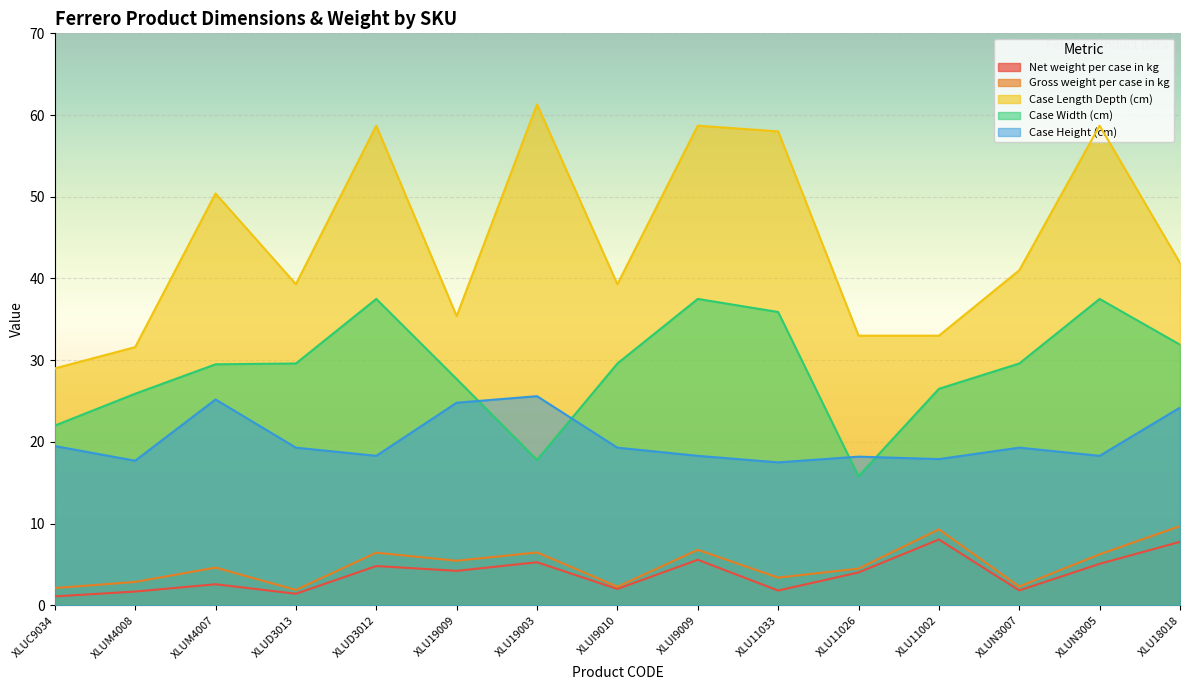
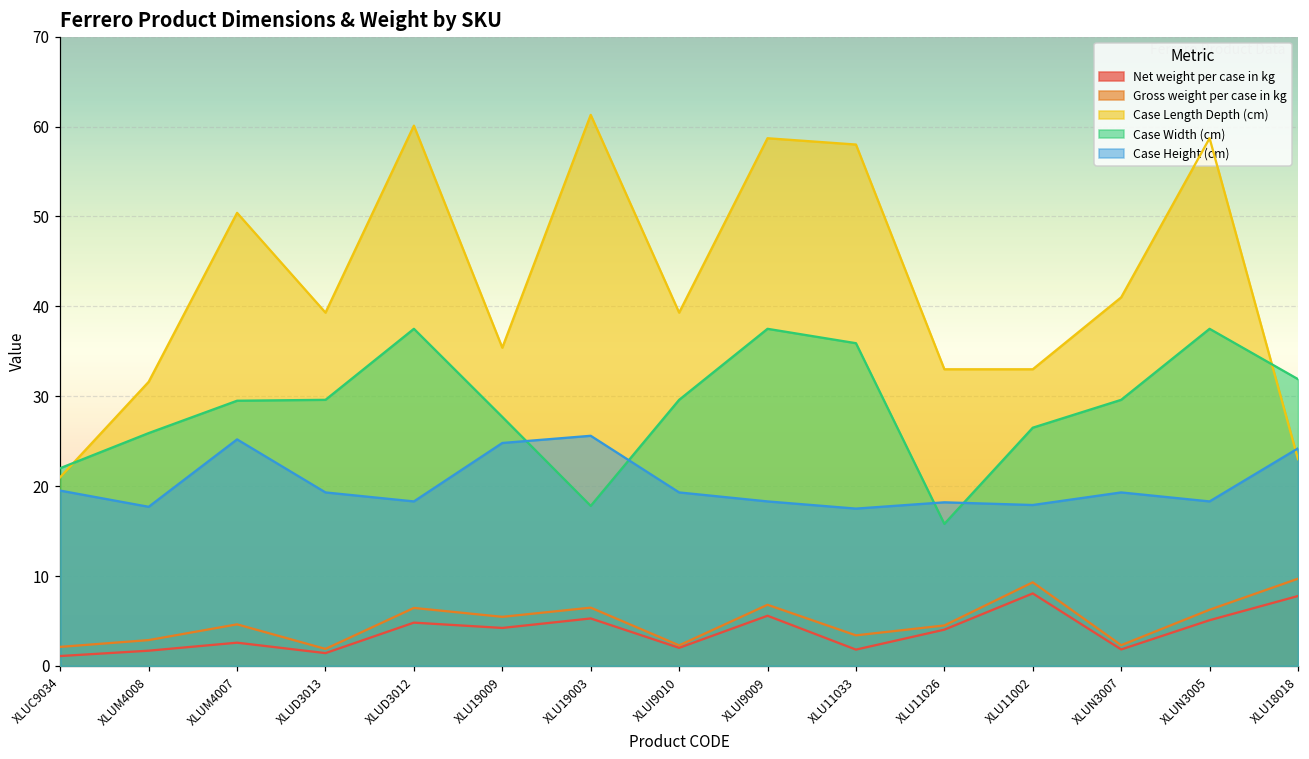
  {
    "Case Length Depth (cm)": {
-     "XLUC9034": 29,
+     "XLUC9034": 21,
      "XLUM4008": 32,
      "XLUM4007": 50,
      "XLUD3013": 39,
-     "XLUD3012": 59,
+     "XLUD3012": 60,
      "XLU19009": 35,
      "XLU19003": 61,
      "XLUI9010": 39,
      "XLUI9009": 59,
      "XLU11033": 58,
      "XLU11026": 33,
      "XLU11002": 33,
      "XLUN3007": 41,
-     "XLU18018": 42
+     "XLU18018": 23
    },
    "Case Width (cm)": {
      "XLUC9034": 22,
      "XLUM4008": 26,
      "XLUM4007": 30,
      "XLUD3013": 30,
      "XLUD3012": 38,
      "XLU19009": 28,
      "XLU19003": 18,
      "XLUI9010": 30,
      "XLUI9009": 38,
      "XLU11033": 36,
      "XLU11026": 16,
      "XLU11002": 27,
      "XLUN3007": 30,
      "XLUN3005": 38,
      "XLU18018": 32
    },
    "Case Height (cm)": {
      "XLUC9034": 20,
      "XLUM4008": 18,
      "XLUM4007": 25,
      "XLUD3013": 19,
      "XLUD3012": 18,
      "XLU19009": 25,
      "XLU19003": 26,
      "XLUI9010": 19,
      "XLUI9009": 18,
      "XLU11033": 18,
      "XLU11026": 18,
      "XLU11002": 18,
      "XLUN3007": 19,
      "XLUN3005": 18,
      "XLU18018": 24
    }
  }
